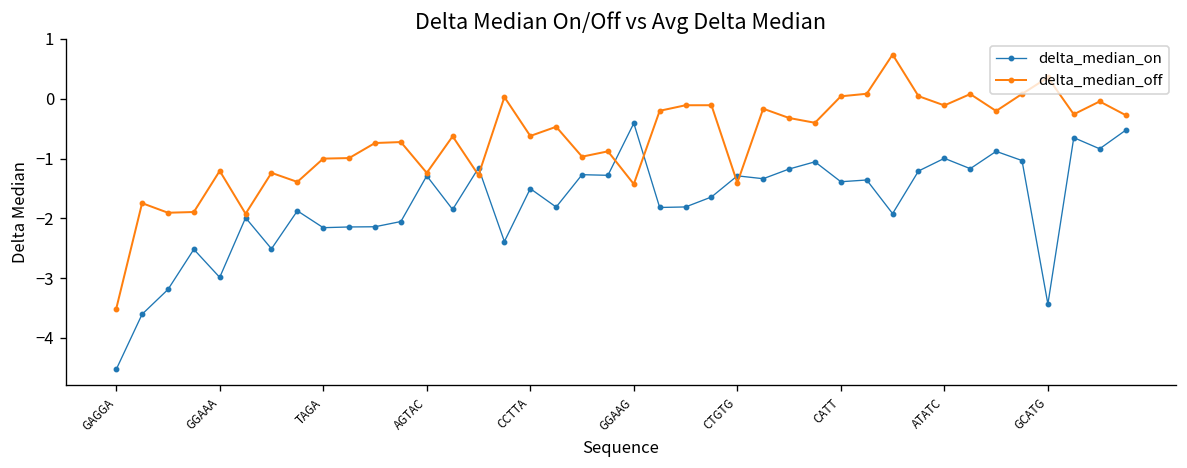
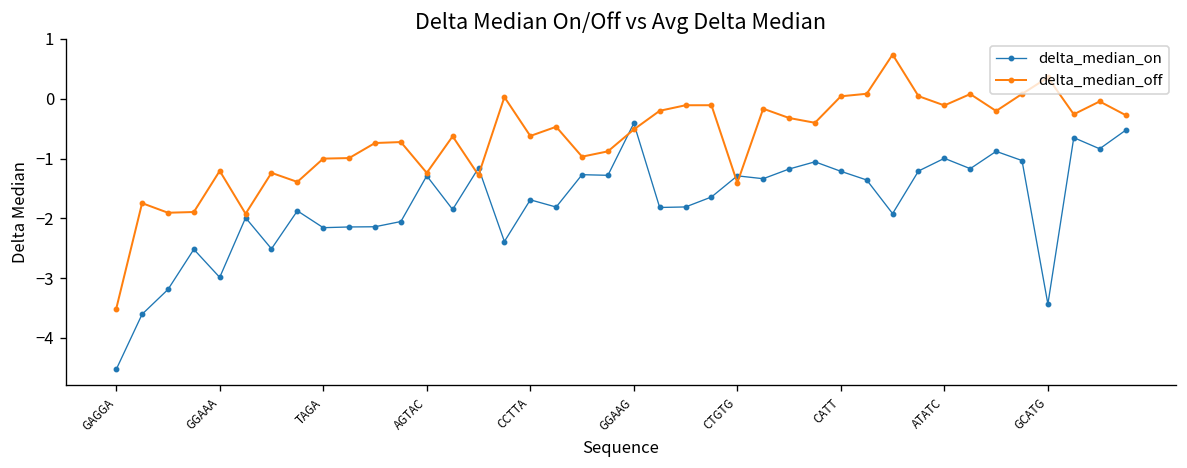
  {
    "delta_median_on": {
      "GAGGA": -4.5,
      "GGAAA": -3.0,
      "TAGA": -2.2,
-     "CCTTA": -1.5,
+     "CCTTA": -1.7,
      "GGAAG": -0.4,
      "CTGTG": -1.3,
-     "CATT": -1.4,
+     "CATT": -1.2,
      "ATATC": -1.0,
      "GCATG": -3.4
    },
    "delta_median_off": {
      "GAGGA": -3.5,
      "GGAAA": -1.2,
      "TAGA": -1.0,
      "CCTTA": -0.6,
-     "GGAAG": -1.4,
+     "GGAAG": -0.5,
      "CTGTG": -1.4,
      "CATT": 0.0,
      "ATATC": -0.1
    }
  }
